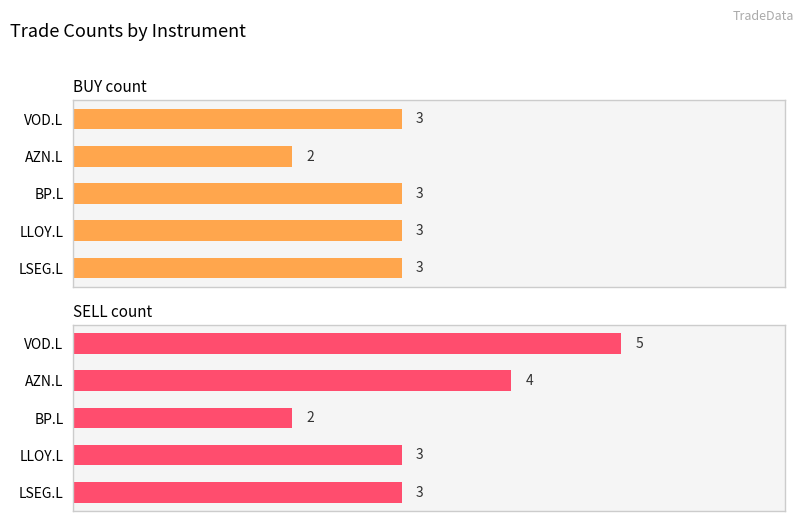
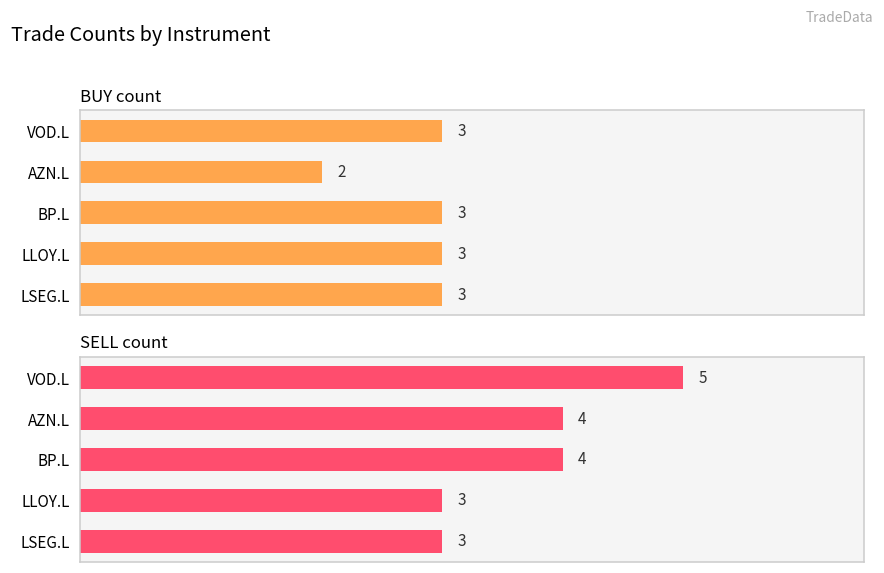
  {
    "BUY count": {
      "VOD.L": 3,
      "AZN.L": 2,
      "BP.L": 3,
      "LLOY.L": 3,
      "LSEG.L": 3
    },
    "SELL count": {
      "VOD.L": 5,
      "AZN.L": 4,
-     "BP.L": 2,
+     "BP.L": 4,
      "LLOY.L": 3,
      "LSEG.L": 3
    }
  }
